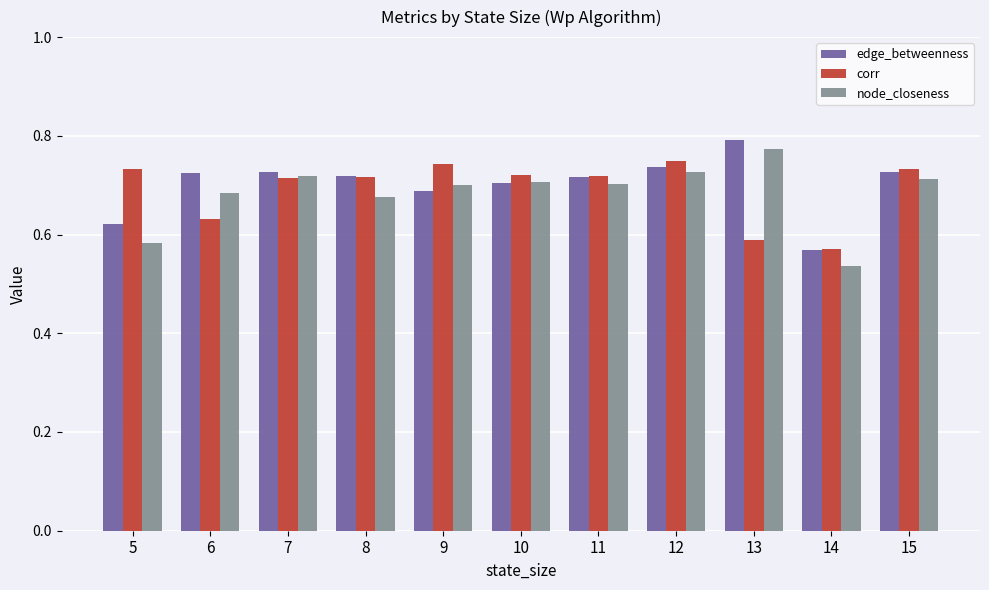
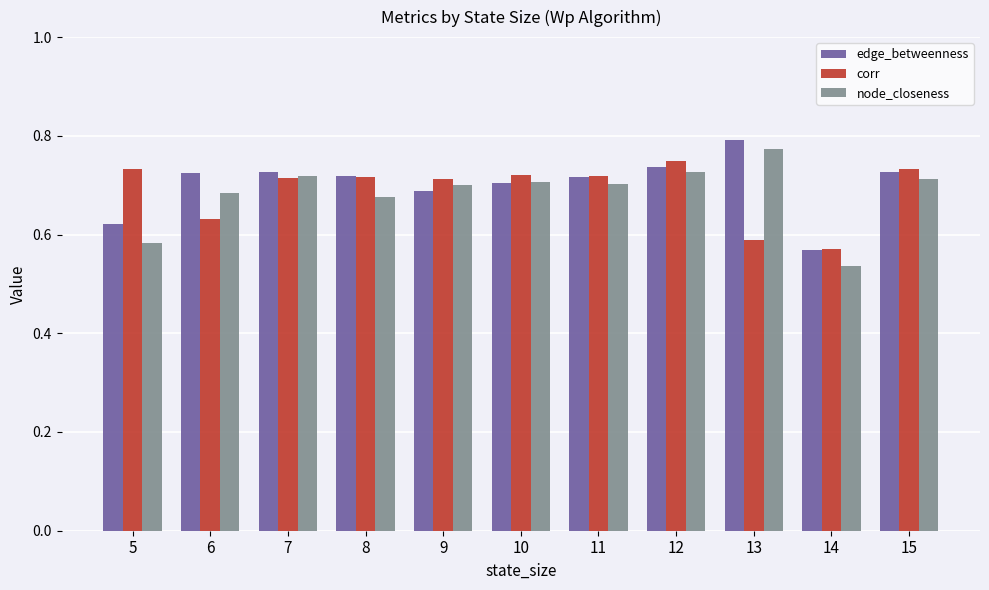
  {
    "corr": {
      "5": 0.73,
      "6": 0.63,
      "7": 0.71,
      "8": 0.72,
-     "9": 0.74,
+     "9": 0.71,
      "10": 0.72,
      "11": 0.72,
      "12": 0.75,
      "13": 0.59,
      "14": 0.57,
      "15": 0.73
    }
  }
